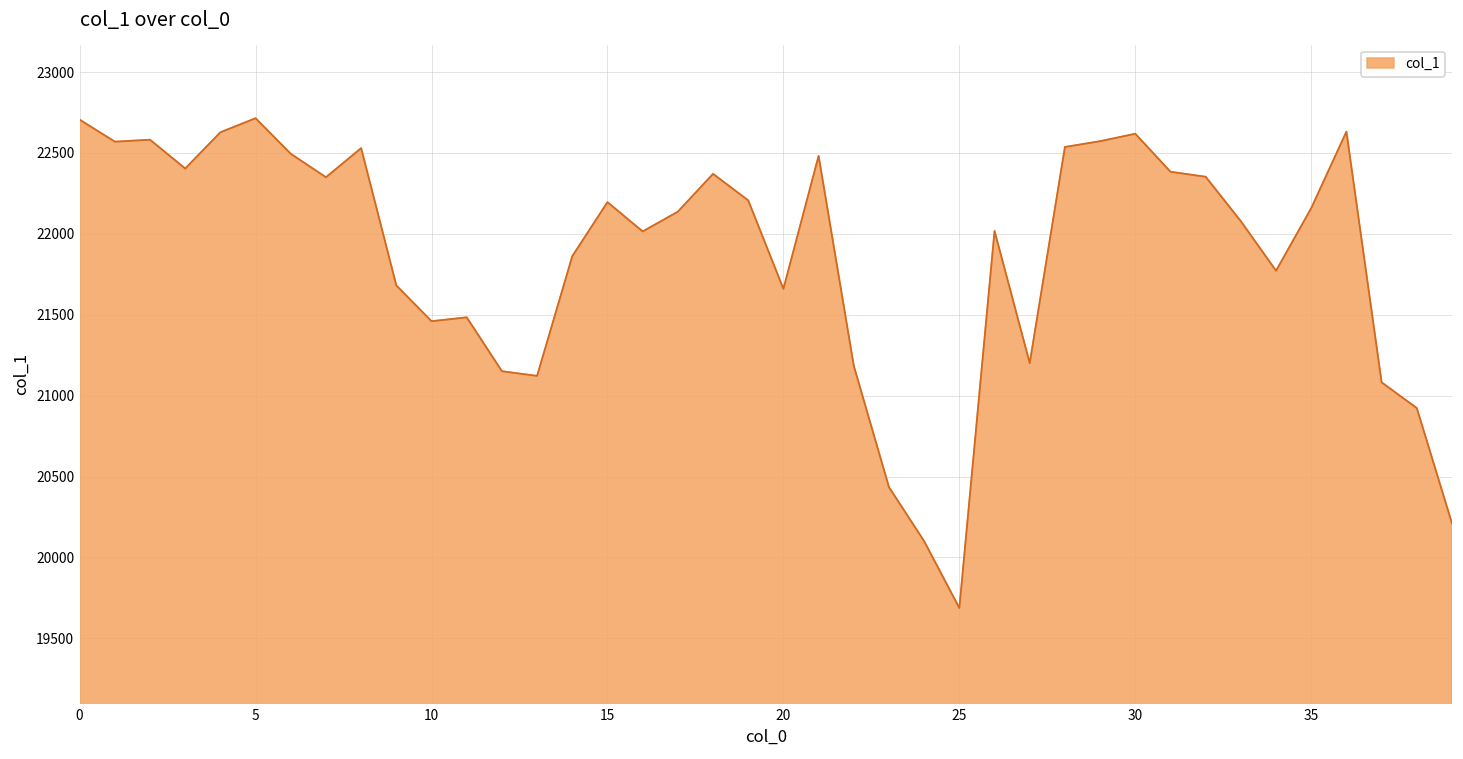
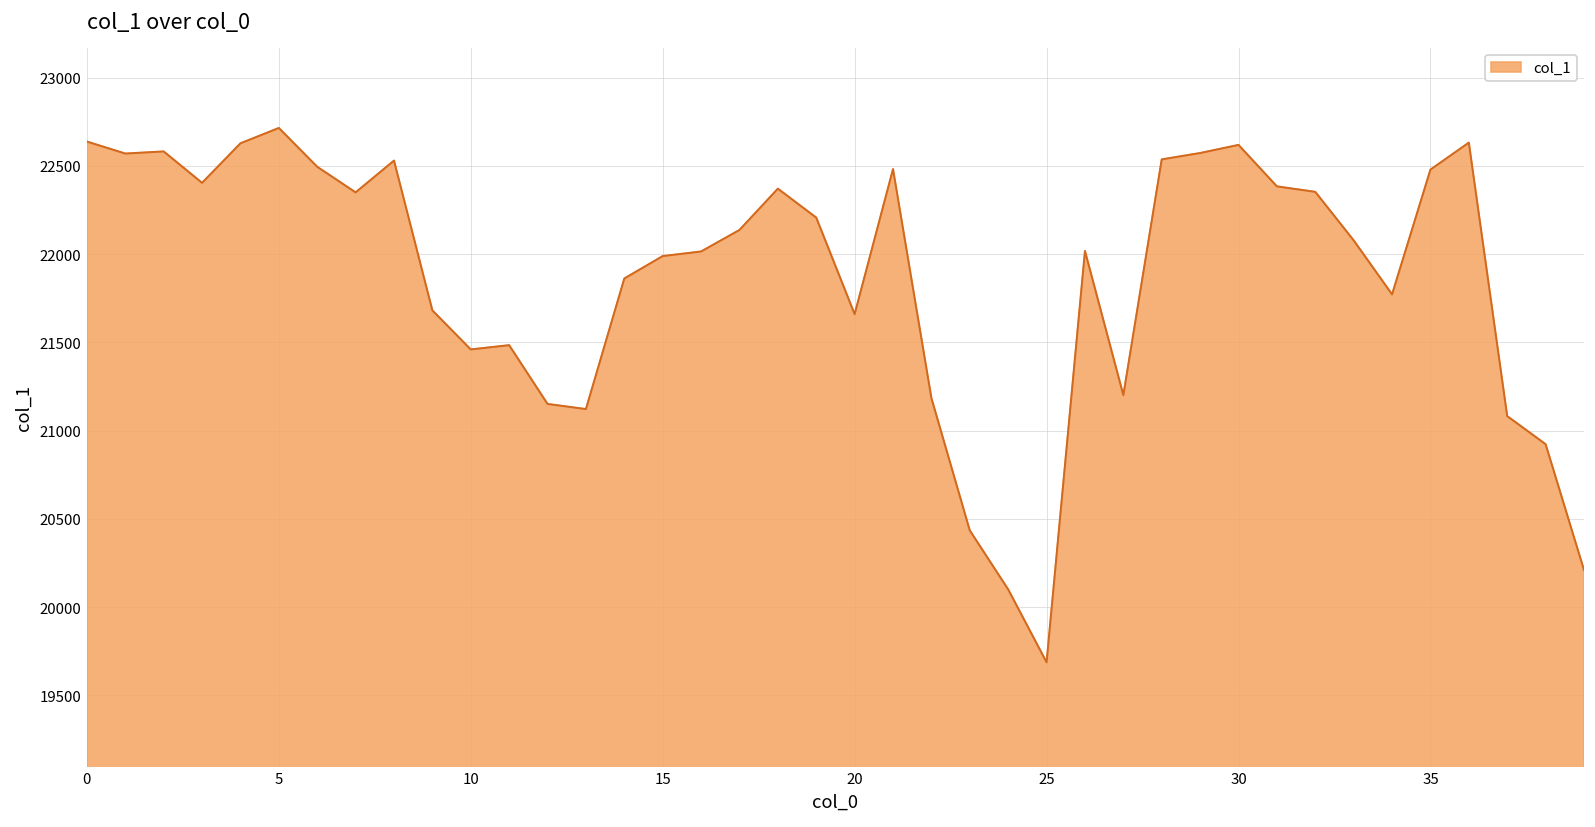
  {
-   "0": 22710,
+   "0": 22640,
    "5": 22720,
    "10": 21460,
-   "15": 22200,
+   "15": 21990,
    "20": 21660,
    "25": 19690,
    "30": 22620,
-   "35": 22160
+   "35": 22480
  }
